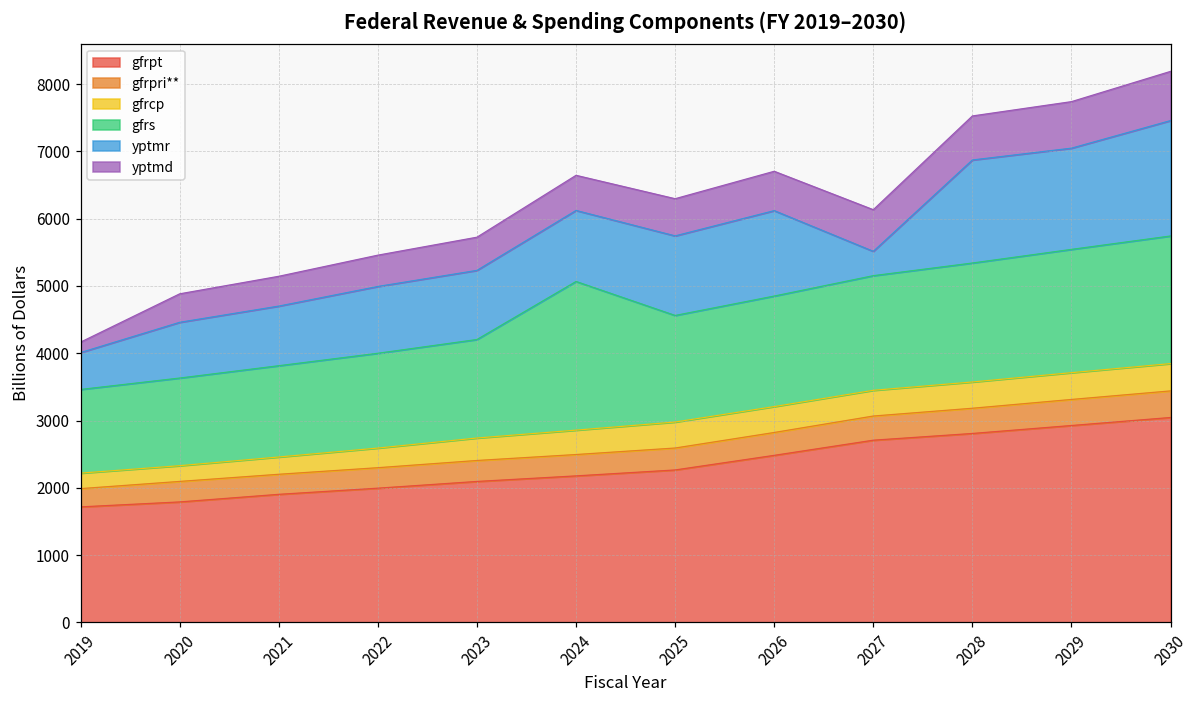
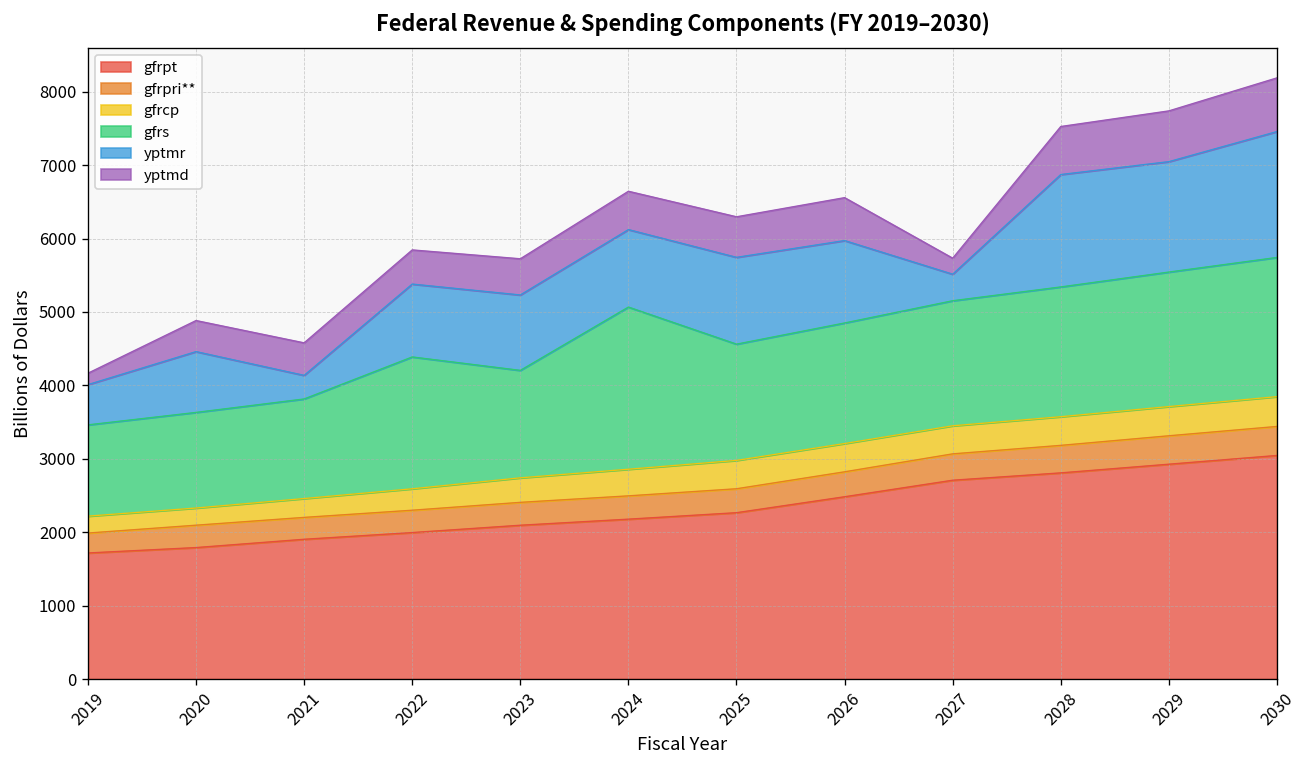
  {
    "gfrcp": {
      "2019": 200,
      "2020": 200,
      "2021": 300,
      "2022": 300,
      "2023": 300,
      "2024": 400,
      "2025": 400,
      "2026": 400,
      "2027": 400,
      "2028": 400,
      "2029": 400,
      "2030": 400
    },
    "gfrs": {
      "2019": 1200,
      "2020": 1300,
      "2021": 1400,
-     "2022": 1400,
+     "2022": 1800,
      "2023": 1500,
      "2024": 2200,
      "2025": 1600,
      "2026": 1600,
      "2027": 1700,
      "2028": 1800,
      "2029": 1800,
      "2030": 1900
    },
    "yptmr": {
      "2019": 500,
      "2020": 800,
-     "2021": 900,
+     "2021": 300,
      "2022": 1000,
      "2023": 1000,
      "2024": 1100,
      "2025": 1200,
-     "2026": 1300,
+     "2026": 1100,
      "2027": 400,
      "2028": 1500,
      "2029": 1500,
      "2030": 1700
    },
    "yptmd": {
      "2019": 200,
      "2020": 400,
      "2021": 400,
      "2022": 500,
      "2023": 500,
      "2024": 500,
      "2025": 600,
      "2026": 600,
-     "2027": 600,
+     "2027": 200,
      "2028": 700,
      "2029": 700,
      "2030": 700
    }
  }
